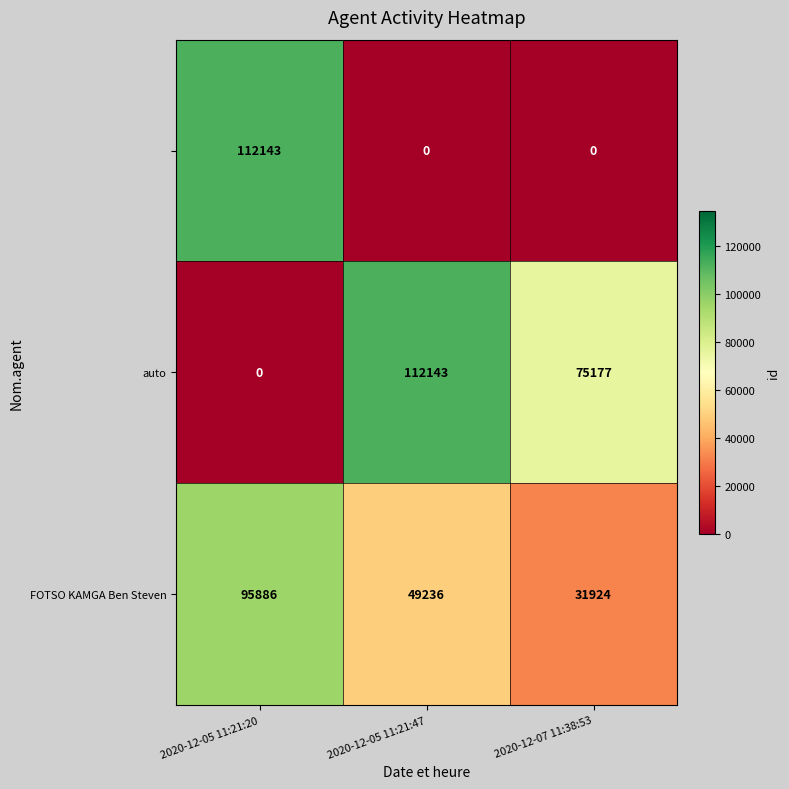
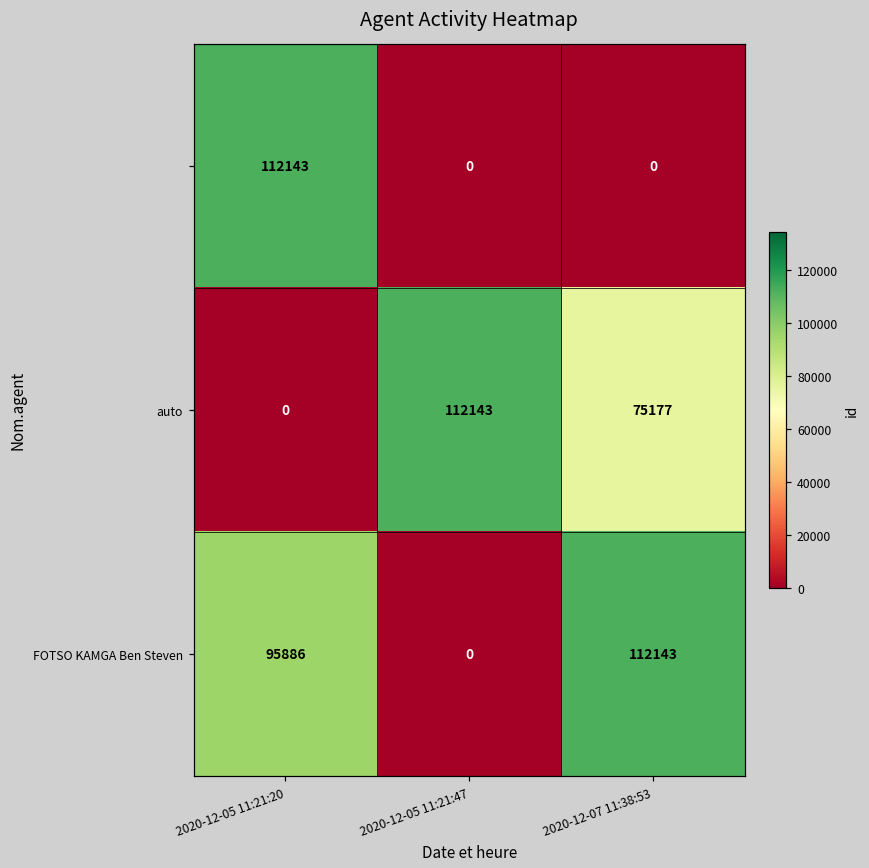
  {
    "auto": {
      "2020-12-05 11:21:20": 0,
      "2020-12-05 11:21:47": 112143,
      "2020-12-07 11:38:53": 75177
    },
    "FOTSO KAMGA Ben Steven": {
      "2020-12-05 11:21:20": 95886,
-     "2020-12-05 11:21:47": 49236,
-     "2020-12-07 11:38:53": 31924
+     "2020-12-05 11:21:47": 0,
+     "2020-12-07 11:38:53": 112143
    }
  }
